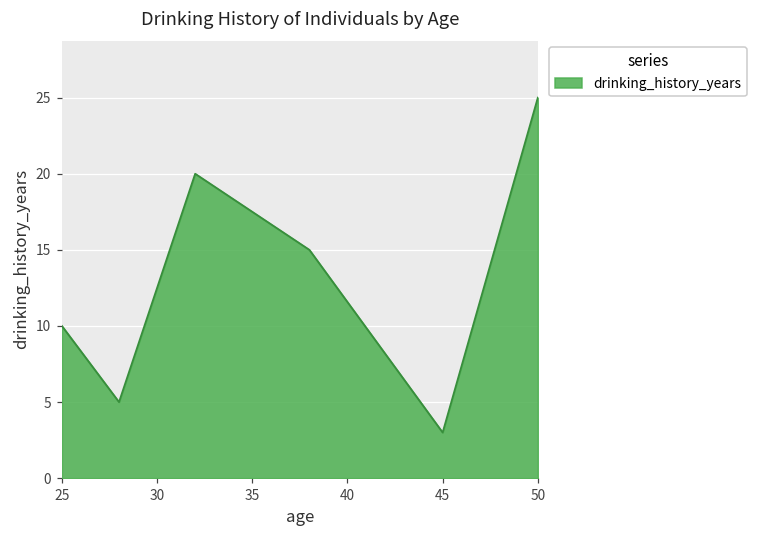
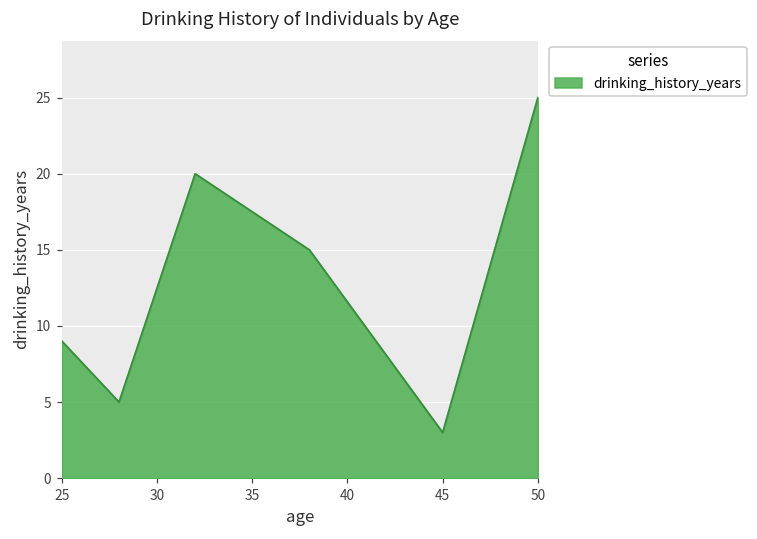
  {
-   "25": 10,
+   "25": 9,
    "45": 3,
    "50": 25
  }
